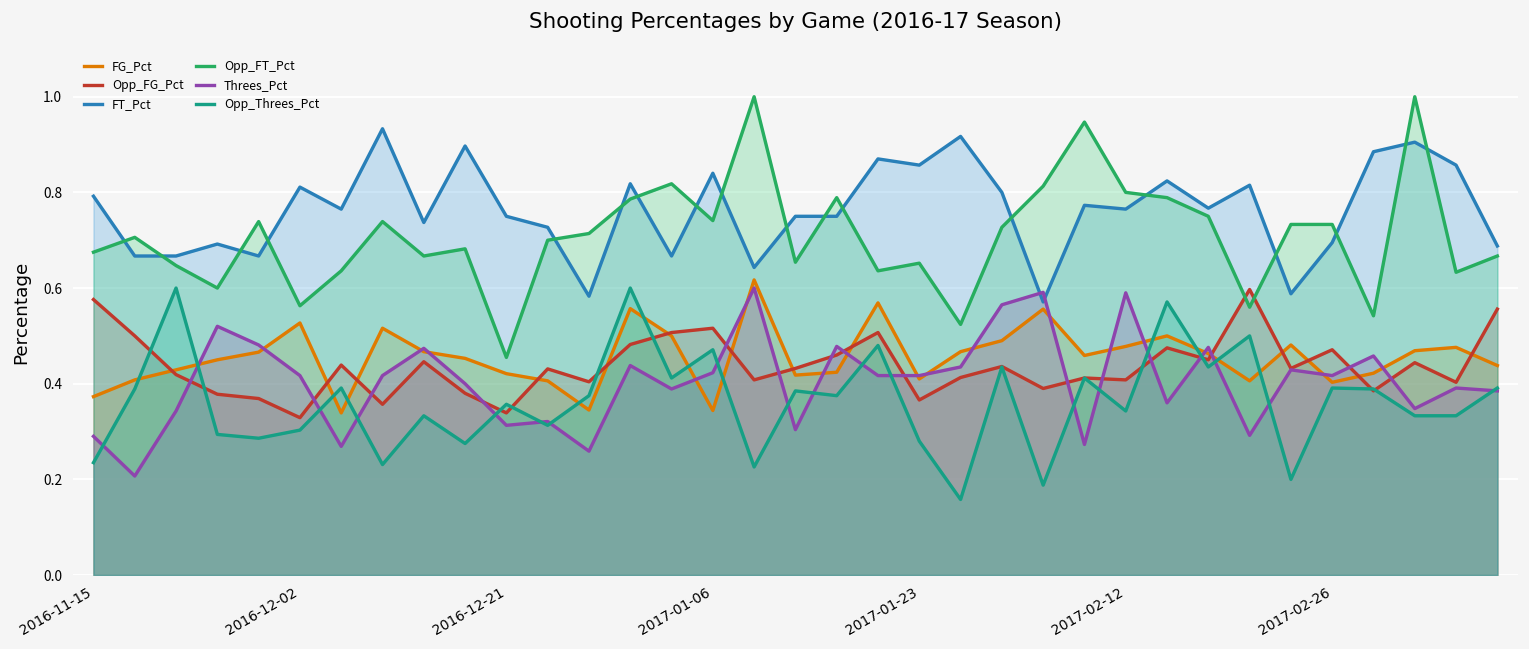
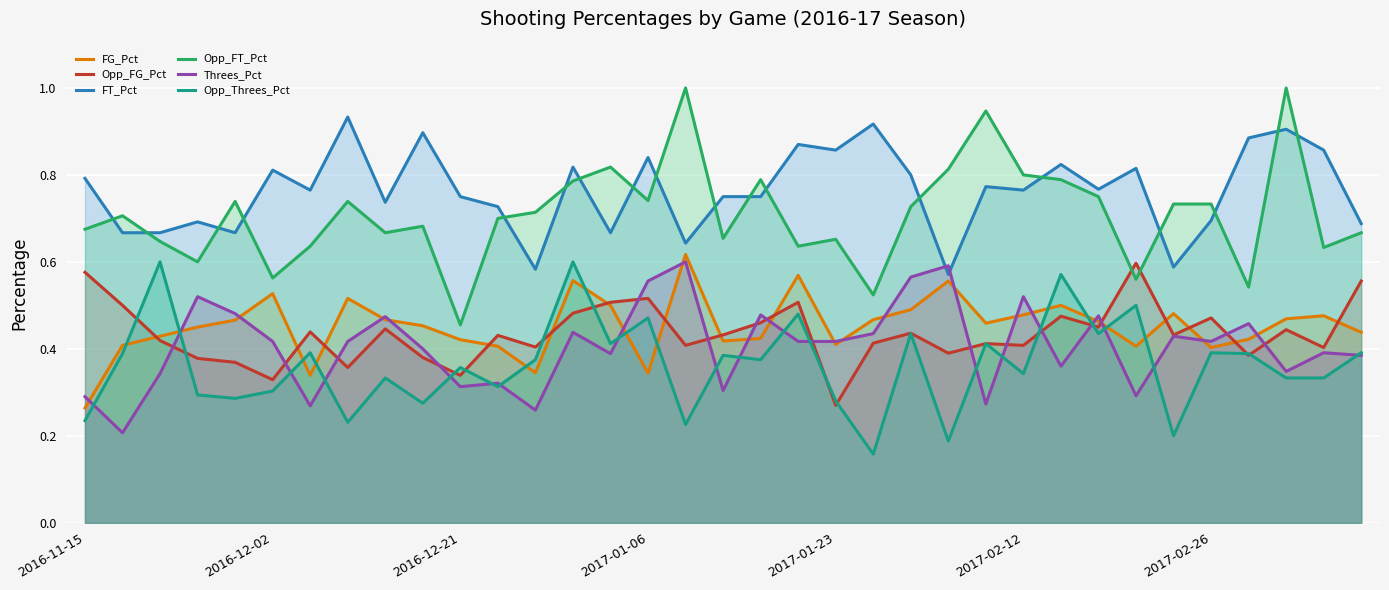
  {
    "FG_Pct": {
-     "2016-11-15": 0.37,
+     "2016-11-15": 0.26,
      "2016-12-02": 0.53,
      "2016-12-21": 0.42,
      "2017-01-06": 0.34,
      "2017-01-23": 0.41,
      "2017-02-12": 0.48,
      "2017-02-26": 0.40
    },
    "Opp_FG_Pct": {
      "2016-11-15": 0.58,
      "2016-12-02": 0.33,
      "2016-12-21": 0.34,
      "2017-01-06": 0.52,
-     "2017-01-23": 0.37,
+     "2017-01-23": 0.27,
      "2017-02-12": 0.41,
      "2017-02-26": 0.47
    },
    "FT_Pct": {
      "2016-11-15": 0.79,
      "2016-12-02": 0.81,
      "2016-12-21": 0.75,
      "2017-01-06": 0.84,
      "2017-01-23": 0.86,
      "2017-02-12": 0.77,
      "2017-02-26": 0.70
    },
    "Threes_Pct": {
      "2016-11-15": 0.29,
      "2016-12-02": 0.42,
      "2016-12-21": 0.31,
-     "2017-01-06": 0.42,
+     "2017-01-06": 0.56,
      "2017-01-23": 0.42,
-     "2017-02-12": 0.59,
+     "2017-02-12": 0.52,
      "2017-02-26": 0.42
    }
  }
